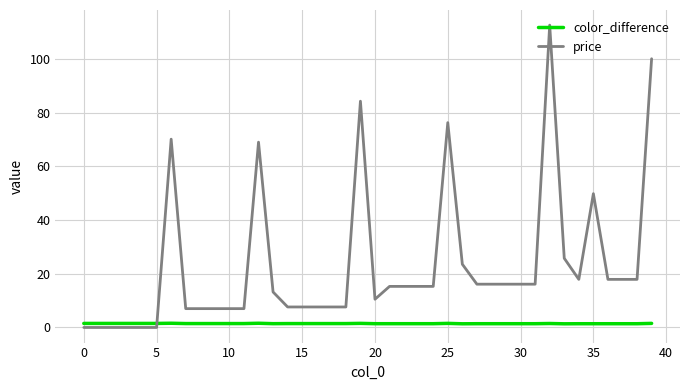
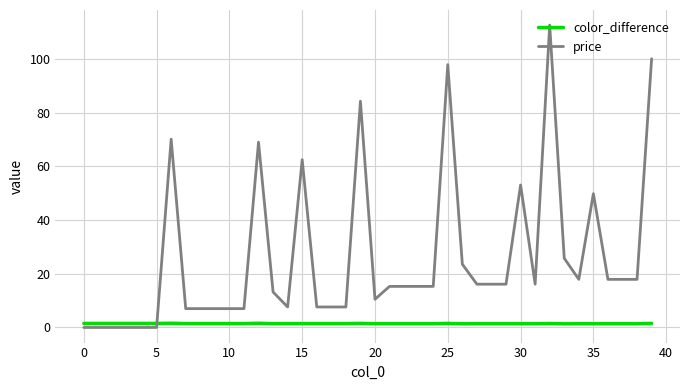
  {
    "color_difference": {
      "0": 2,
      "5": 2,
      "10": 1,
      "15": 1,
      "20": 1,
      "25": 2,
      "30": 1,
      "35": 1
    },
    "price": {
      "0": 0,
      "5": 0,
      "10": 7,
-     "15": 8,
+     "15": 62,
      "20": 11,
-     "25": 76,
-     "30": 16,
+     "25": 98,
+     "30": 53,
      "35": 50
    }
  }
